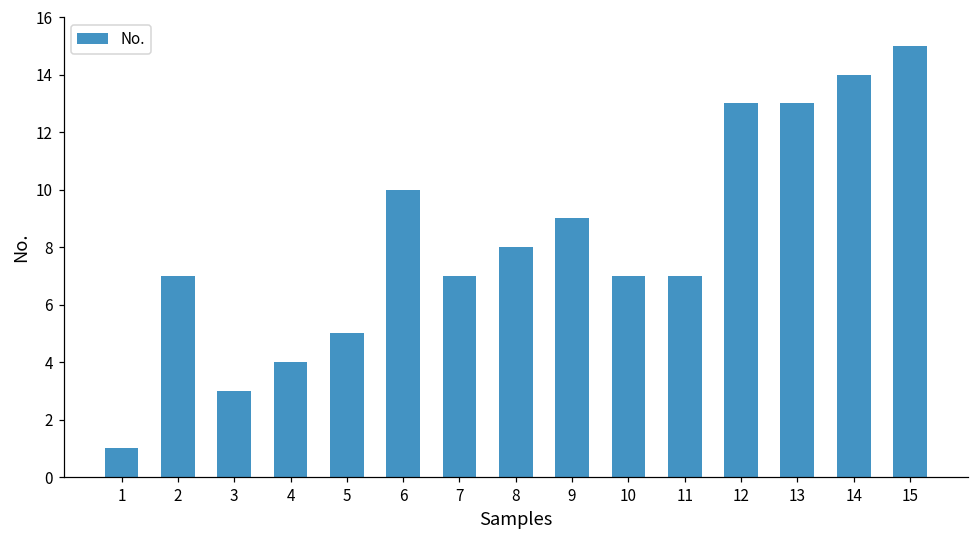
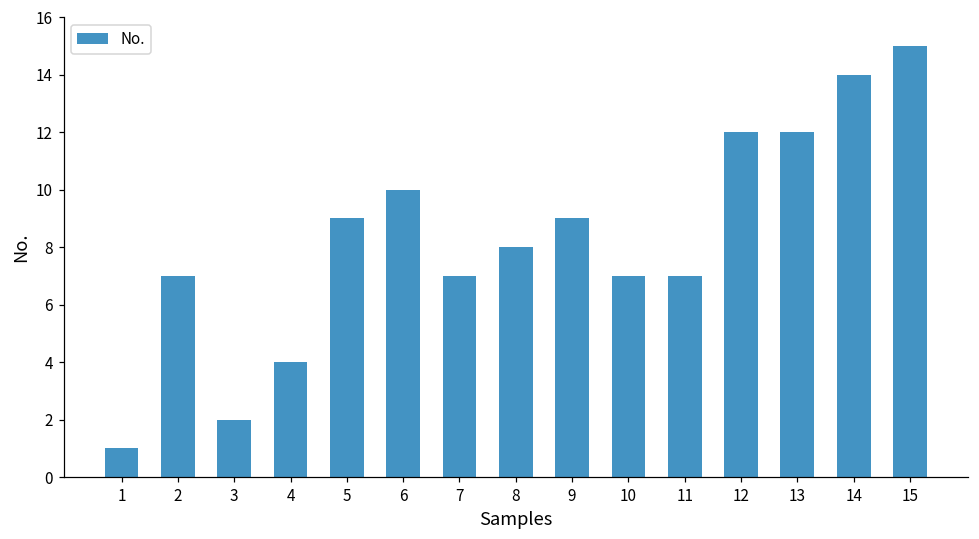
  {
    "1": 1,
    "2": 7,
-   "3": 3,
+   "3": 2,
    "4": 4,
-   "5": 5,
+   "5": 9,
    "6": 10,
    "7": 7,
    "8": 8,
    "9": 9,
    "10": 7,
    "11": 7,
-   "12": 13,
-   "13": 13,
+   "12": 12,
+   "13": 12,
    "14": 14,
    "15": 15
  }
